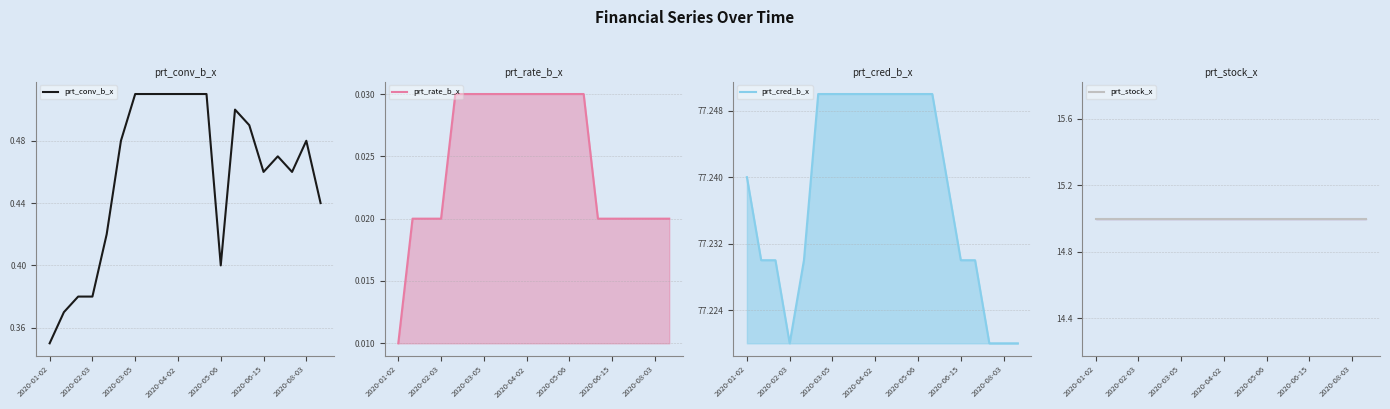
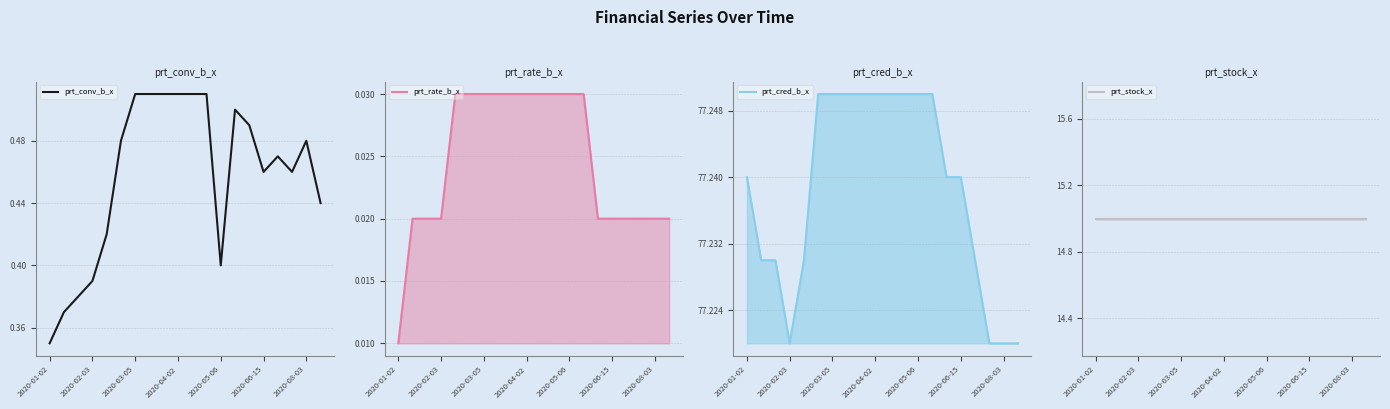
  {
    "prt_conv_b_x": {
      "2020-01-02": 0.35,
-     "2020-02-03": 0.38,
+     "2020-02-03": 0.39,
      "2020-03-05": 0.51,
      "2020-04-02": 0.51,
      "2020-05-06": 0.40,
      "2020-06-15": 0.46,
      "2020-08-03": 0.48
    },
    "prt_rate_b_x": {
      "2020-01-02": 0.0100,
      "2020-02-03": 0.0200,
      "2020-03-05": 0.0300,
      "2020-04-02": 0.0300,
      "2020-05-06": 0.0300,
      "2020-06-15": 0.0200,
      "2020-08-03": 0.0200
    },
    "prt_cred_b_x": {
      "2020-01-02": 77.24,
      "2020-02-03": 77.22,
      "2020-03-05": 77.25,
      "2020-04-02": 77.25,
      "2020-05-06": 77.25,
-     "2020-06-15": 77.23,
+     "2020-06-15": 77.24,
      "2020-08-03": 77.22
    },
    "prt_stock_x": {
      "2020-01-02": 15.00,
      "2020-02-03": 15.00,
      "2020-03-05": 15.00,
      "2020-04-02": 15.00,
      "2020-05-06": 15.00,
      "2020-06-15": 15.00,
      "2020-08-03": 15.00
    }
  }
